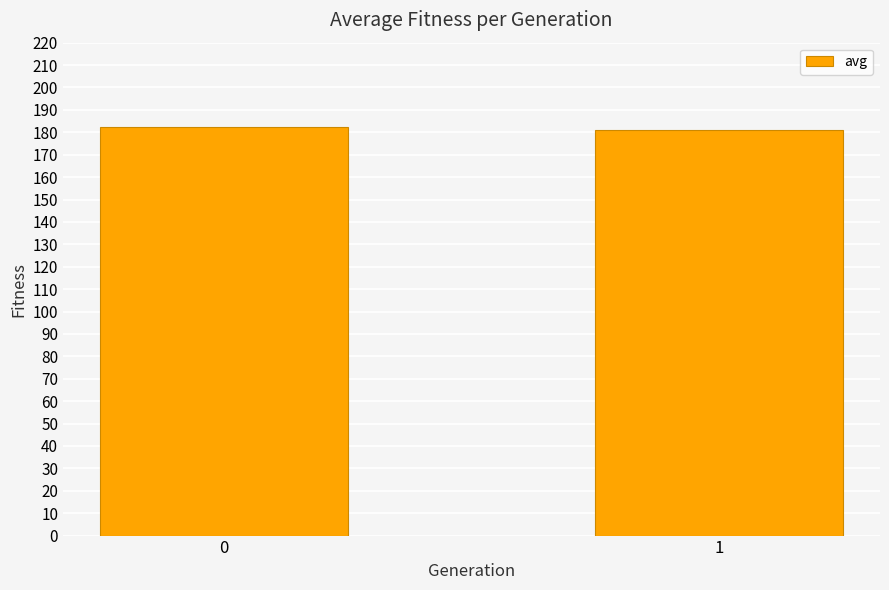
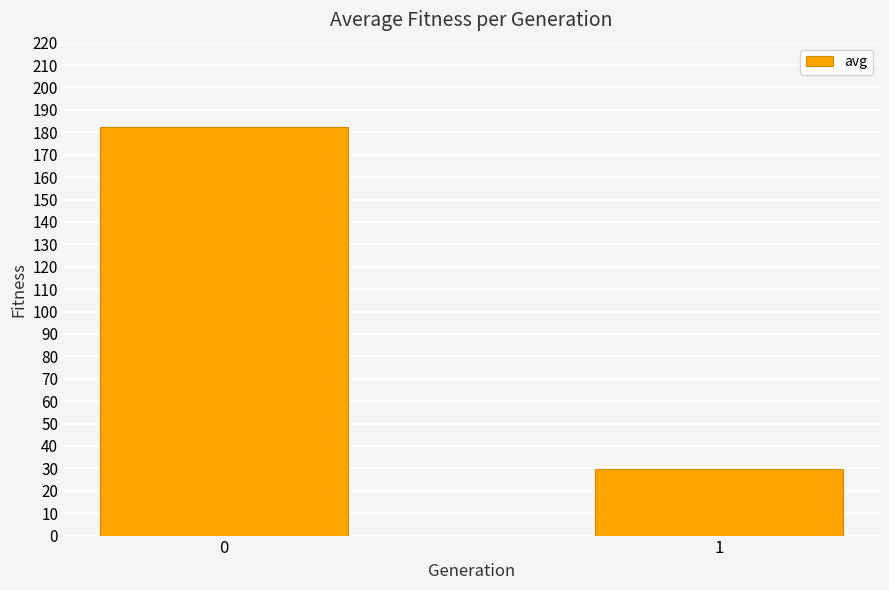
  {
    "0": 182,
-   "1": 181
+   "1": 30
  }
